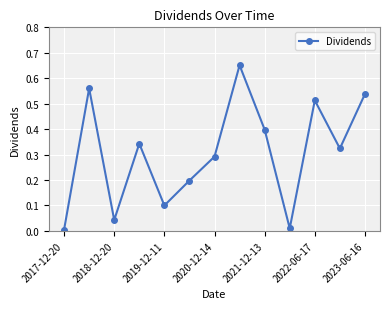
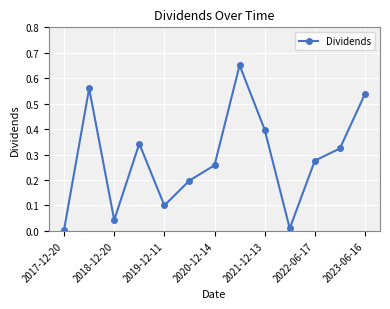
  {
    "2017-12-20": 0.01,
    "2018-12-20": 0.04,
    "2019-12-11": 0.10,
-   "2020-12-14": 0.29,
+   "2020-12-14": 0.26,
    "2021-12-13": 0.40,
-   "2022-06-17": 0.51,
+   "2022-06-17": 0.28,
    "2023-06-16": 0.54
  }
